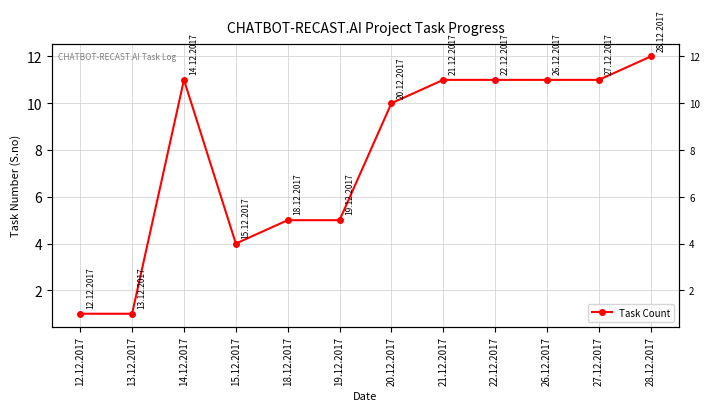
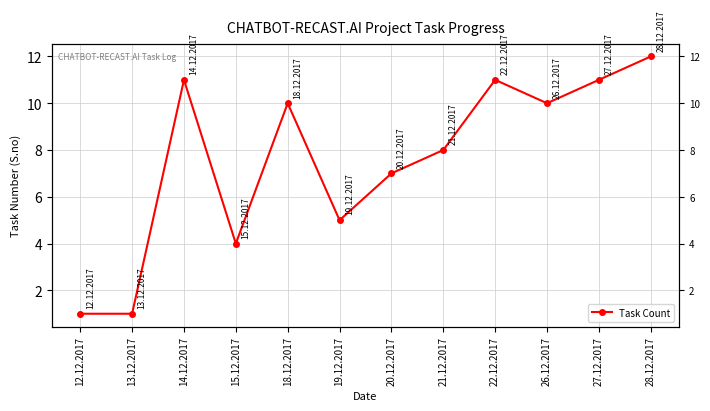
  {
-   "18.12.2017": 5,
-   "20.12.2017": 10,
-   "21.12.2017": 11,
-   "26.12.2017": 11
+   "18.12.2017": 10,
+   "20.12.2017": 7,
+   "21.12.2017": 8,
+   "26.12.2017": 10
  }
